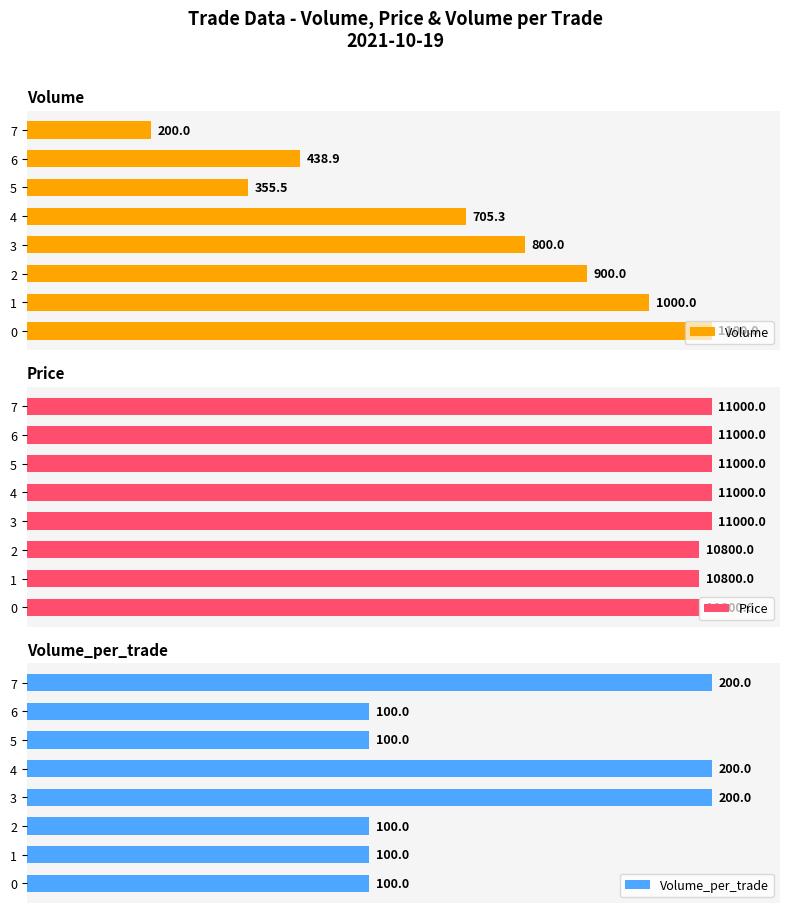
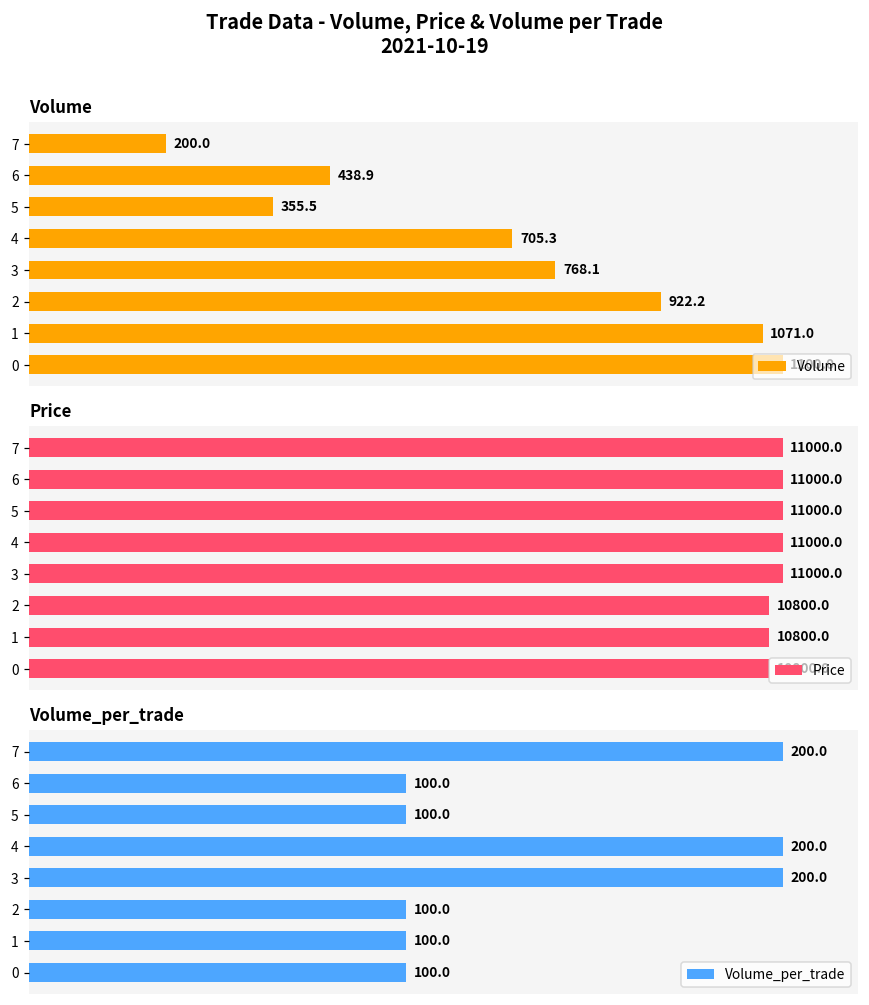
  {
    "Volume": {
-     "3": 800.0,
-     "2": 900.0,
-     "1": 1000.0
+     "3": 768.1,
+     "2": 922.2,
+     "1": 1071.0
    }
  }
